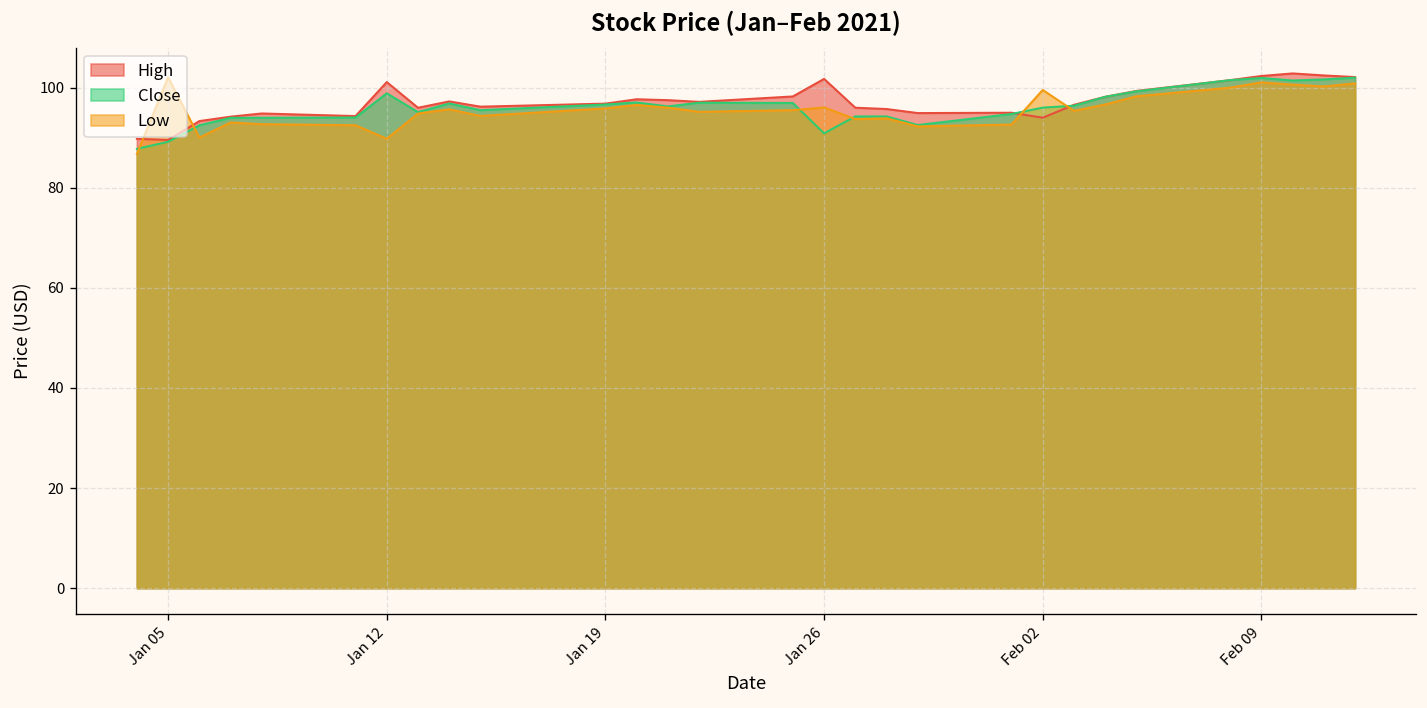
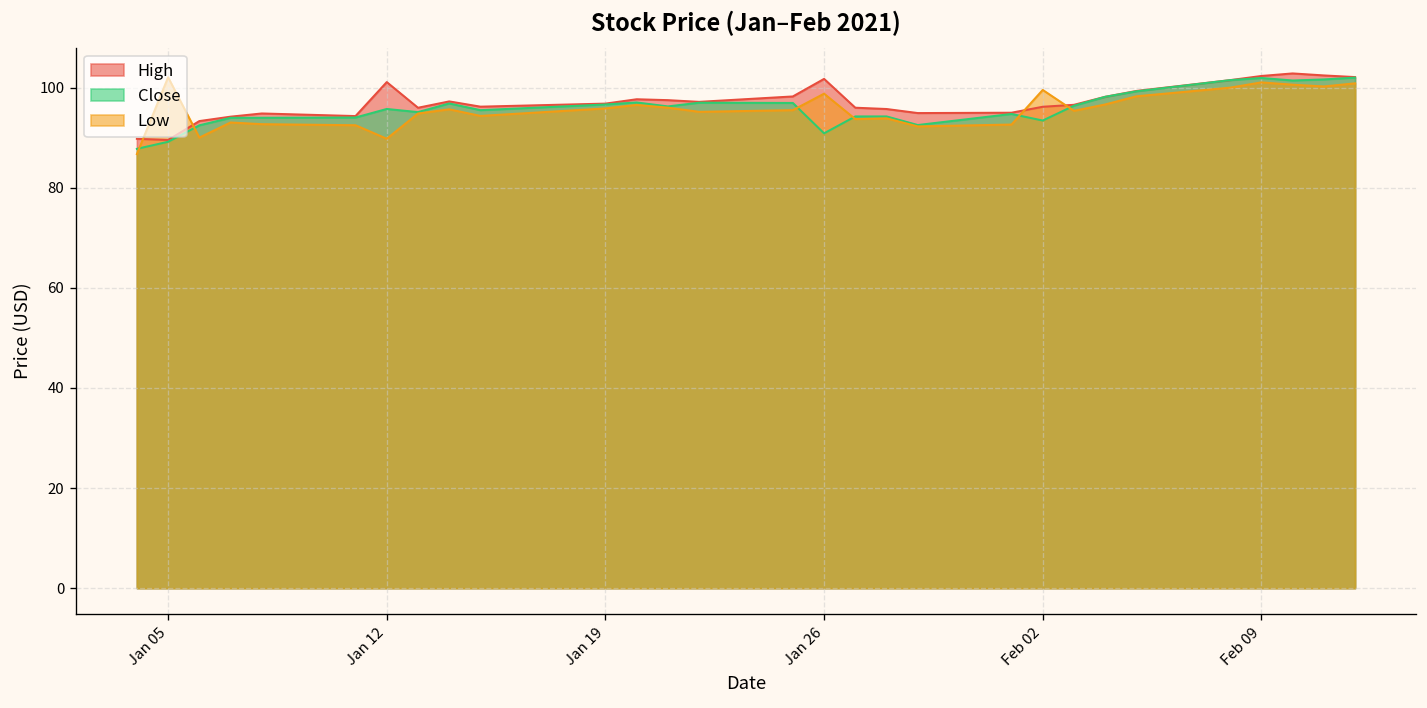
  {
    "High": {
      "Jan 12": 101,
      "Jan 26": 102,
-     "Feb 02": 94
+     "Feb 02": 96
    },
    "Close": {
-     "Jan 12": 99,
+     "Jan 12": 96,
      "Jan 26": 91,
-     "Feb 02": 96
+     "Feb 02": 93
    },
    "Low": {
      "Jan 12": 90,
      "Jan 19": 96,
-     "Jan 26": 96,
+     "Jan 26": 99,
      "Feb 02": 100,
      "Feb 09": 101
    }
  }
